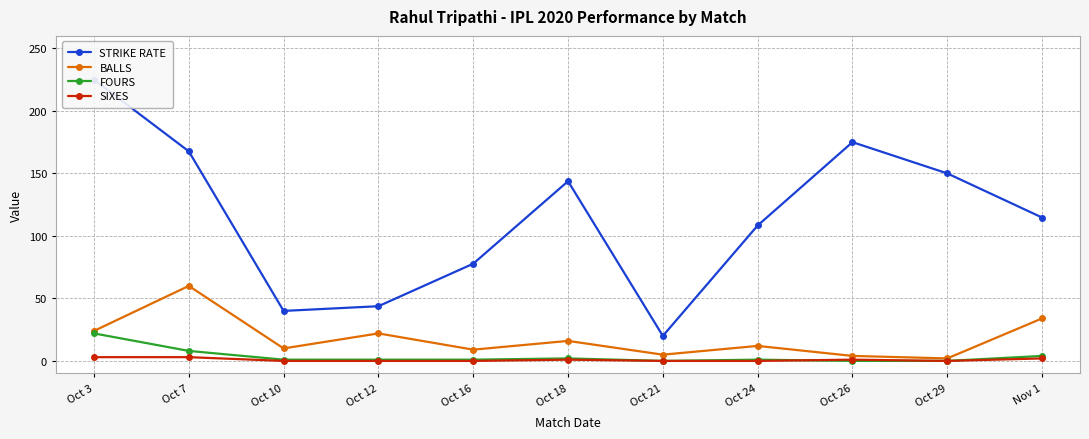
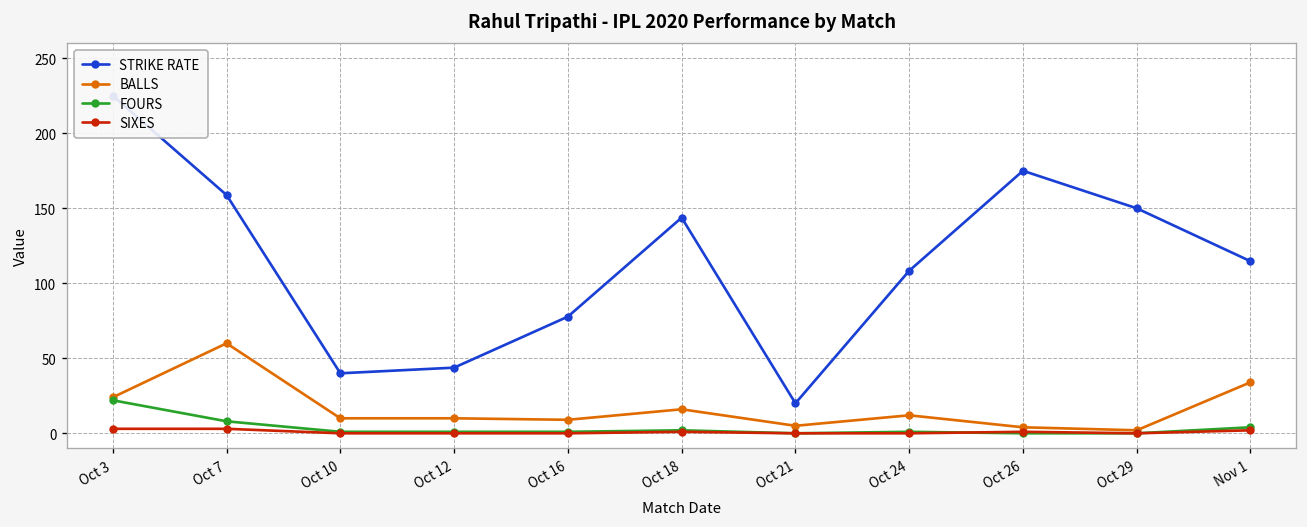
  {
    "STRIKE RATE": {
-     "Oct 7": 168,
+     "Oct 7": 159,
      "Oct 10": 40,
      "Oct 12": 44,
      "Oct 16": 78,
      "Oct 18": 144,
      "Oct 21": 20,
      "Oct 24": 108,
      "Oct 26": 175,
      "Oct 29": 150,
      "Nov 1": 115
    },
    "BALLS": {
      "Oct 7": 60,
      "Oct 10": 10,
-     "Oct 12": 22,
+     "Oct 12": 10,
      "Oct 16": 9,
      "Oct 18": 16,
      "Oct 21": 5,
      "Oct 24": 12,
      "Oct 26": 4,
      "Nov 1": 34
    },
    "FOURS": {
      "Oct 7": 8
    },
    "SIXES": {
      "Oct 3": 3,
      "Oct 7": 3
    }
  }
